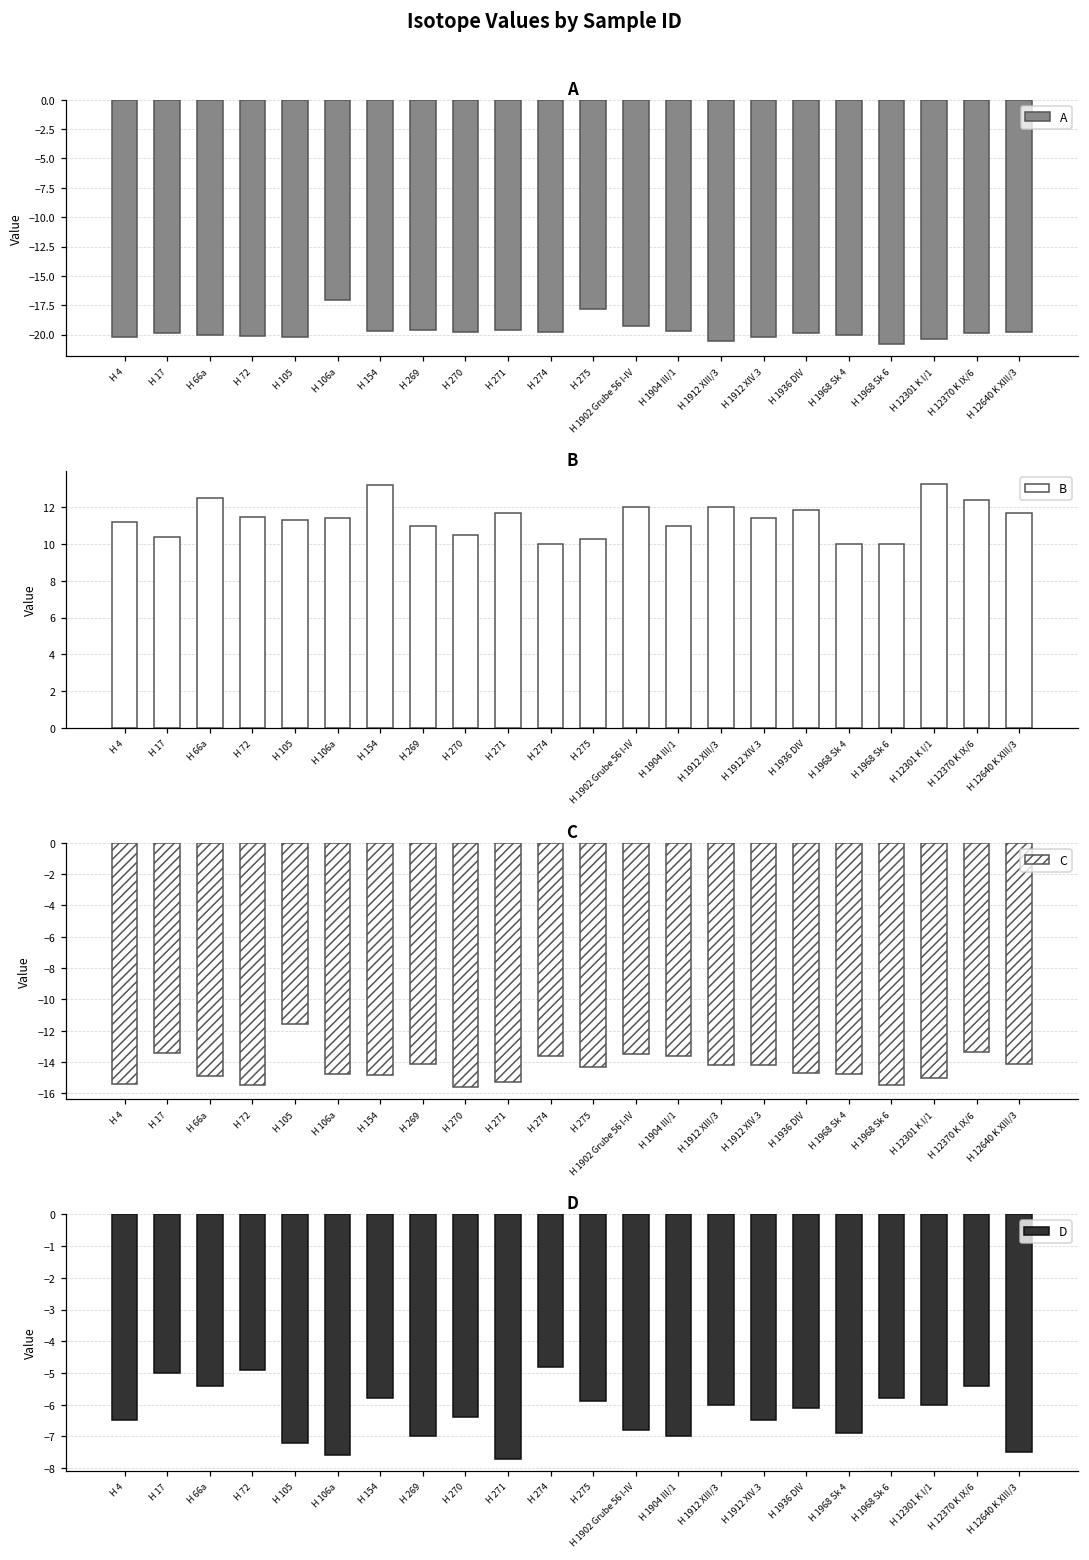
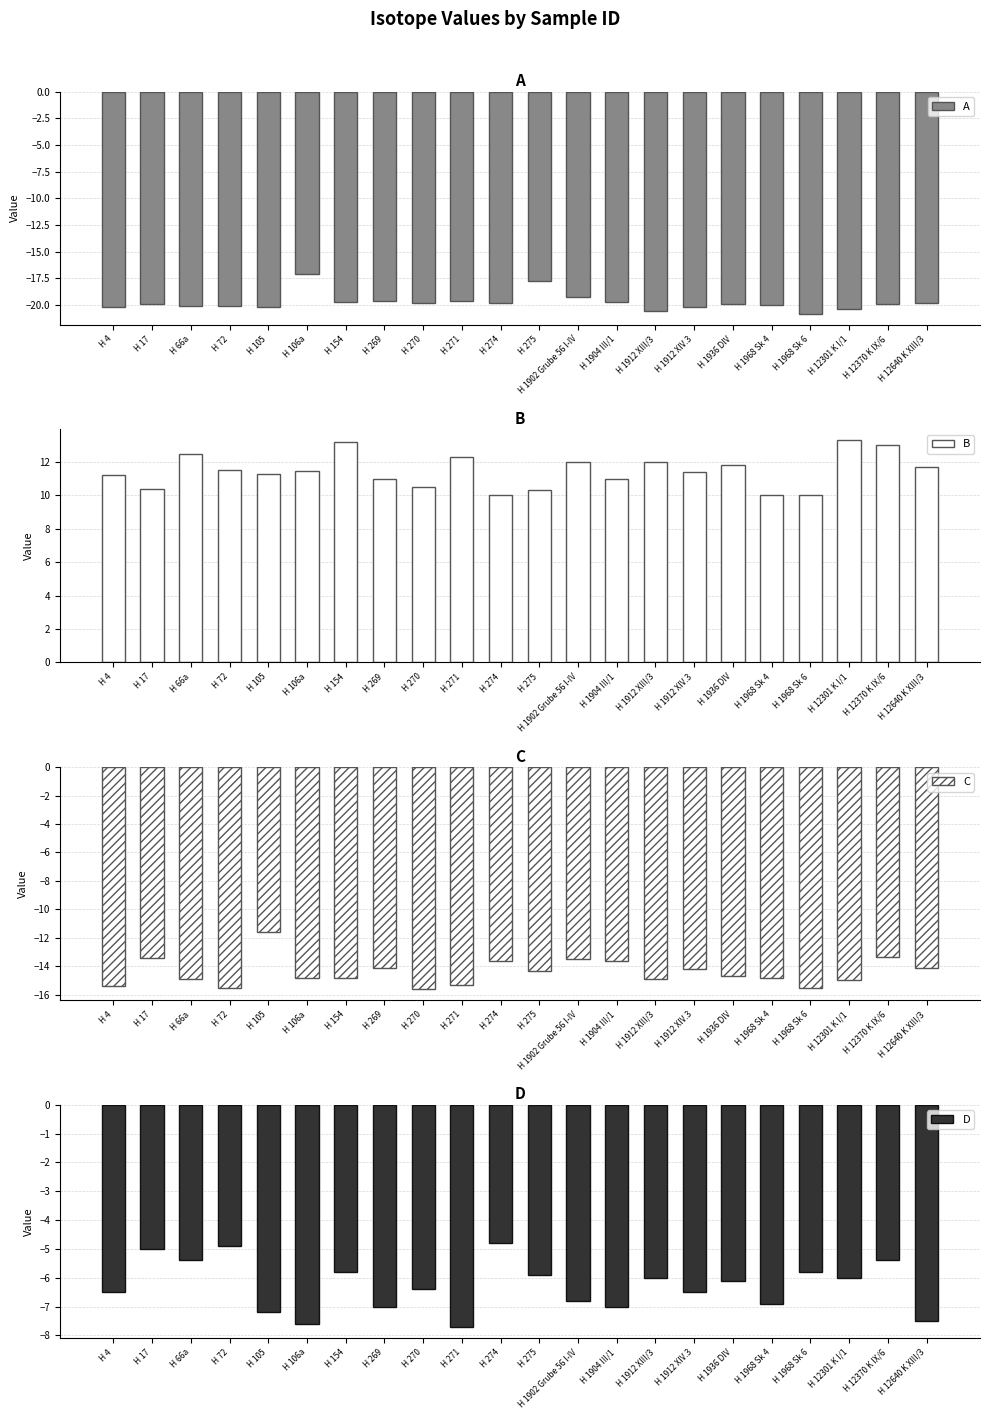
  {
    "A": {
      "H 4": -20.2,
      "H 17": -19.9,
      "H 66a": -20.1,
      "H 72": -20.1,
      "H 105": -20.2,
      "H 106a": -17.1,
      "H 154": -19.7,
      "H 269": -19.6,
      "H 270": -19.8,
      "H 271": -19.6,
      "H 274": -19.8,
      "H 275": -17.8,
      "H 1902 Grube 56 I-IV": -19.3,
      "H 1904 III/1": -19.7,
      "H 1912 XIII/3": -20.5,
      "H 1912 XIV.3": -20.2,
      "H 1936 DIV": -19.9,
      "H 1968 Sk 4": -20.0,
      "H 1968 Sk 6": -20.8,
      "H 12301 K I/1": -20.4,
      "H 12370 K IX/6": -19.9,
      "H 12640 K XIII/3": -19.8
    },
    "B": {
      "H 4": 11.2,
      "H 17": 10.4,
      "H 66a": 12.5,
      "H 72": 11.5,
      "H 105": 11.3,
      "H 106a": 11.4,
      "H 154": 13.2,
      "H 269": 11.0,
      "H 270": 10.5,
-     "H 271": 11.7,
+     "H 271": 12.3,
      "H 274": 10.0,
      "H 275": 10.3,
      "H 1902 Grube 56 I-IV": 12.0,
      "H 1904 III/1": 11.0,
      "H 1912 XIII/3": 12.0,
      "H 1912 XIV.3": 11.4,
      "H 1936 DIV": 11.8,
      "H 1968 Sk 4": 10.0,
      "H 1968 Sk 6": 10.0,
      "H 12301 K I/1": 13.3,
-     "H 12370 K IX/6": 12.4,
+     "H 12370 K IX/6": 13.0,
      "H 12640 K XIII/3": 11.7
    },
    "C": {
      "H 4": -15.4,
      "H 17": -13.4,
      "H 66a": -14.9,
      "H 72": -15.5,
      "H 105": -11.6,
      "H 106a": -14.8,
      "H 154": -14.8,
      "H 269": -14.1,
      "H 270": -15.6,
      "H 271": -15.3,
      "H 274": -13.6,
      "H 275": -14.4,
      "H 1902 Grube 56 I-IV": -13.5,
      "H 1904 III/1": -13.6,
-     "H 1912 XIII/3": -14.2,
+     "H 1912 XIII/3": -14.9,
      "H 1912 XIV.3": -14.2,
      "H 1936 DIV": -14.7,
      "H 1968 Sk 4": -14.8,
      "H 1968 Sk 6": -15.5,
      "H 12301 K I/1": -15.0,
      "H 12370 K IX/6": -13.3,
      "H 12640 K XIII/3": -14.1
    },
    "D": {
      "H 4": -6.5,
      "H 17": -5.0,
      "H 66a": -5.4,
      "H 72": -4.9,
      "H 105": -7.2,
      "H 106a": -7.6,
      "H 154": -5.8,
      "H 269": -7.0,
      "H 270": -6.4,
      "H 271": -7.7,
      "H 274": -4.8,
      "H 275": -5.9,
      "H 1902 Grube 56 I-IV": -6.8,
      "H 1904 III/1": -7.0,
      "H 1912 XIII/3": -6.0,
      "H 1912 XIV.3": -6.5,
      "H 1936 DIV": -6.1,
      "H 1968 Sk 4": -6.9,
      "H 1968 Sk 6": -5.8,
      "H 12301 K I/1": -6.0,
      "H 12370 K IX/6": -5.4,
      "H 12640 K XIII/3": -7.5
    }
  }
